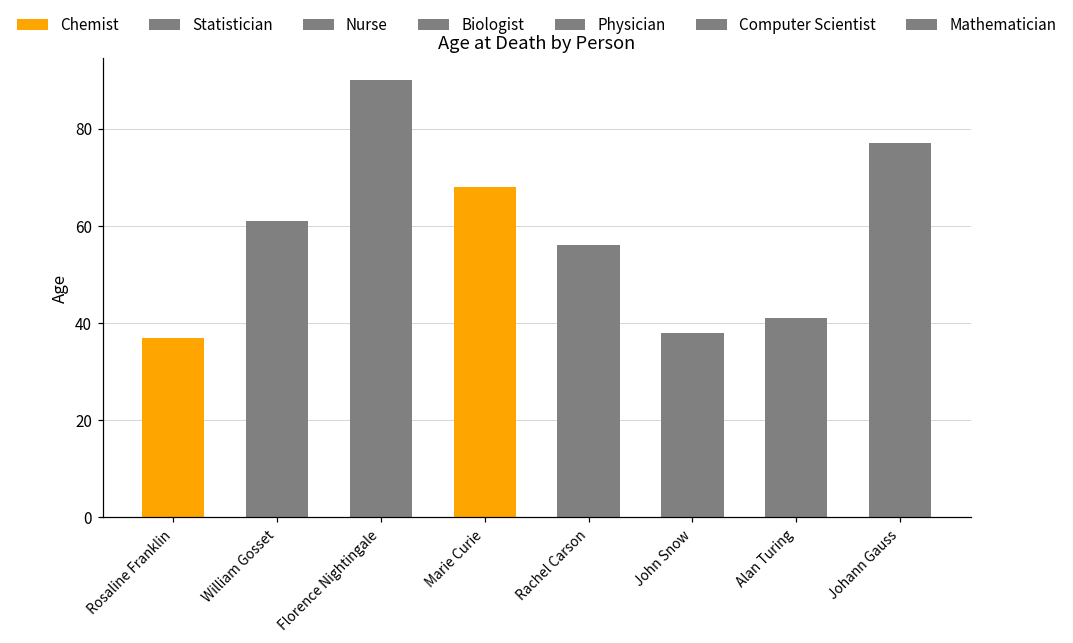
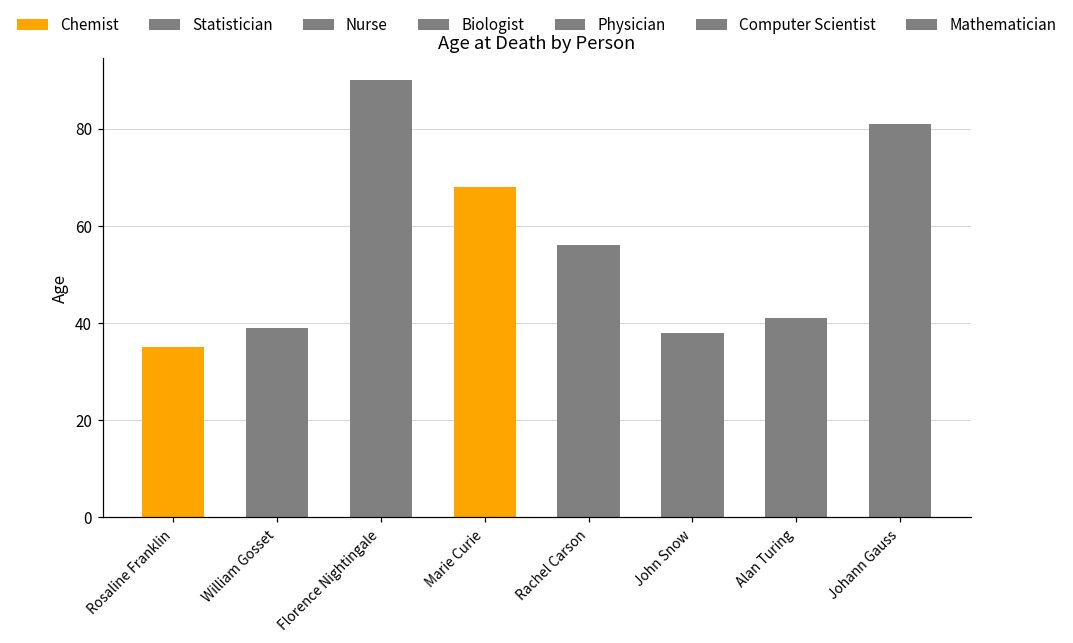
  {
-   "Rosaline Franklin": 37,
-   "William Gosset": 61,
+   "Rosaline Franklin": 35,
+   "William Gosset": 39,
    "Florence Nightingale": 90,
    "Marie Curie": 68,
    "Rachel Carson": 56,
    "John Snow": 38,
    "Alan Turing": 41,
-   "Johann Gauss": 77
+   "Johann Gauss": 81
  }
